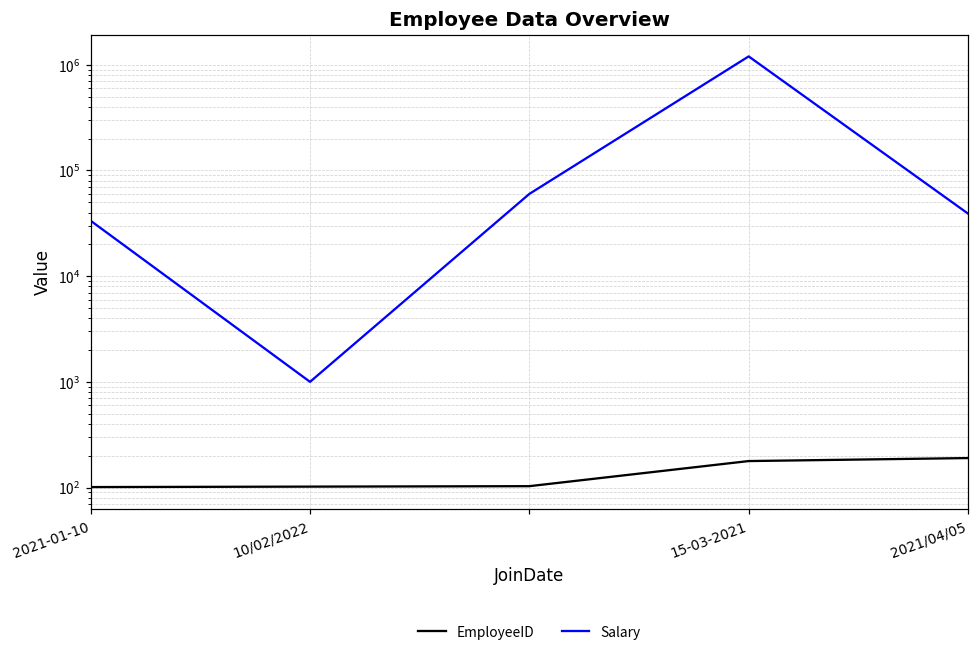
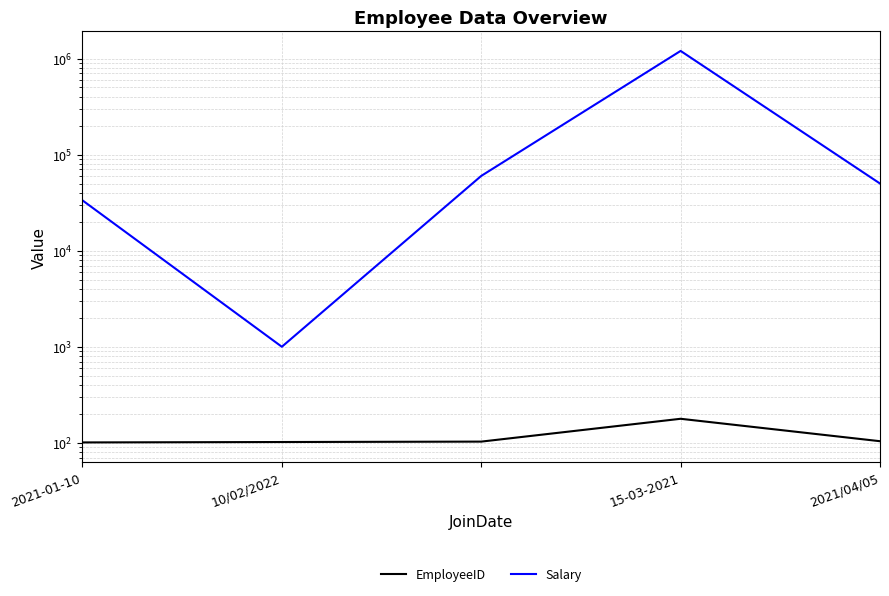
  {
    "EmployeeID": {
      "2021-01-10": 100,
      "10/02/2022": 100,
      "15-03-2021": 180,
-     "2021/04/05": 190
+     "2021/04/05": 100
    },
    "Salary": {
      "2021-01-10": 33000,
      "10/02/2022": 1000,
      "15-03-2021": 1200000,
-     "2021/04/05": 39000
+     "2021/04/05": 50000
    }
  }
